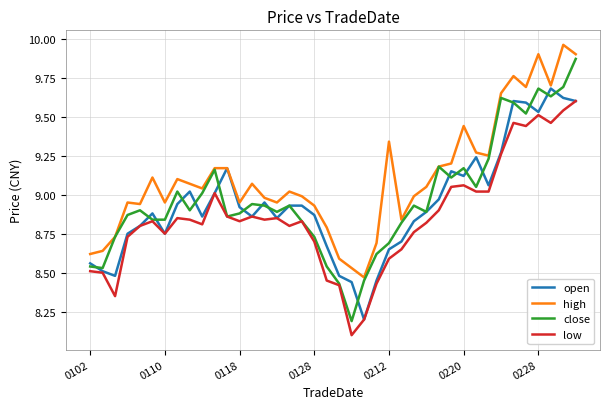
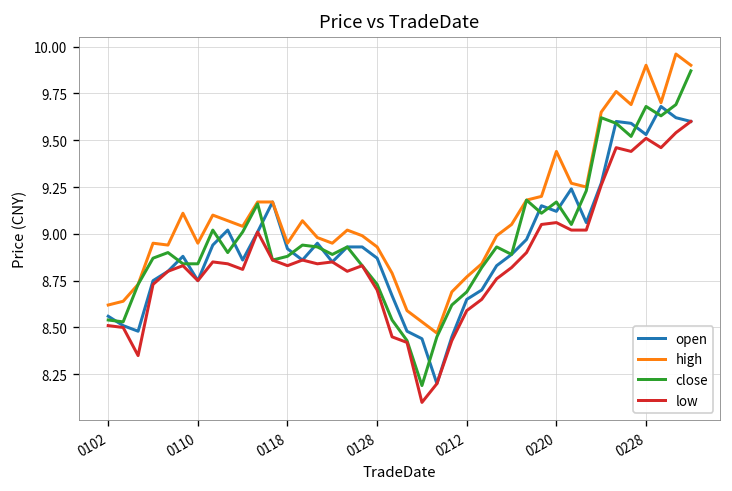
  {
    "open": {
      "0102": 8.56,
      "0118": 8.92,
      "0128": 8.87,
      "0212": 8.65,
      "0220": 9.12,
      "0228": 9.53
    },
    "high": {
      "0102": 8.62,
      "0110": 8.95,
      "0118": 8.95,
      "0128": 8.93,
-     "0212": 9.34,
+     "0212": 8.77,
      "0220": 9.44,
      "0228": 9.90
    },
    "close": {
      "0102": 8.54,
      "0110": 8.84,
      "0118": 8.88,
      "0128": 8.73,
      "0212": 8.69,
      "0220": 9.17,
      "0228": 9.68
    },
    "low": {
      "0102": 8.51,
      "0118": 8.83,
      "0128": 8.70,
      "0212": 8.59,
      "0220": 9.06,
      "0228": 9.51
    }
  }
